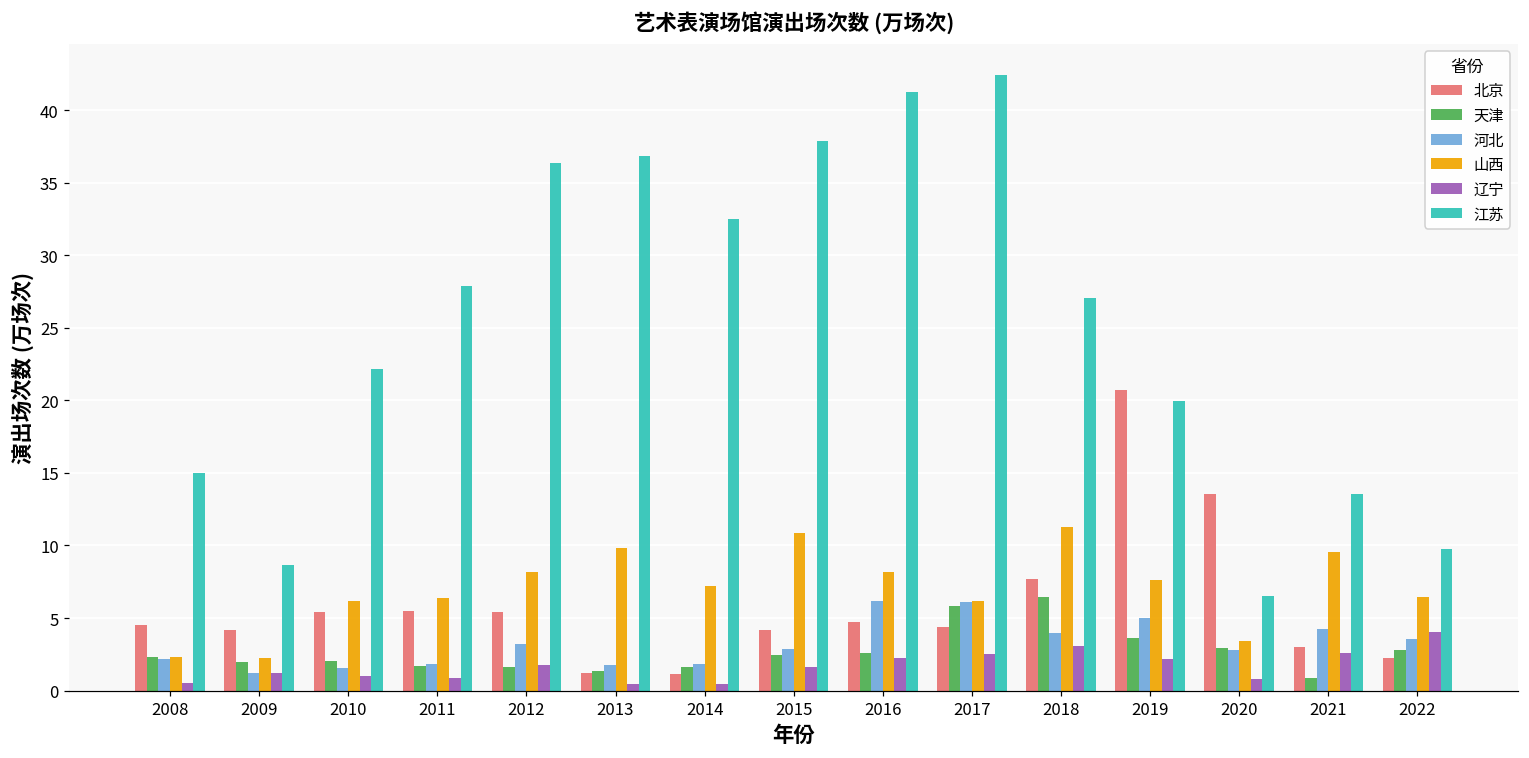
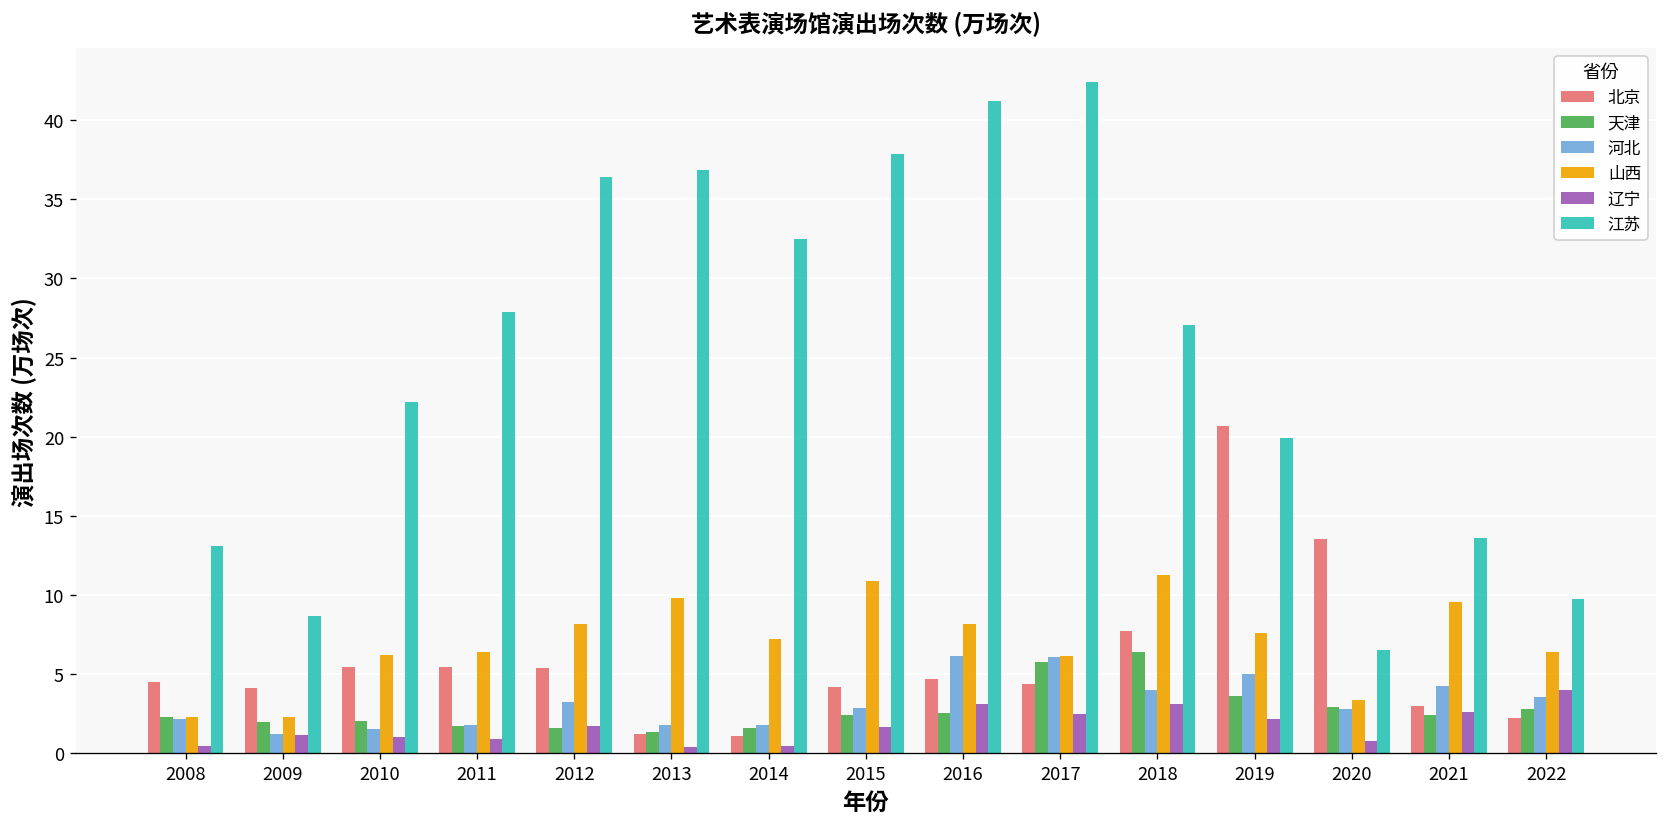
  {
    "北京": {
      "2008": 4.5,
      "2009": 4.2,
      "2010": 5.4,
      "2011": 5.5,
      "2012": 5.4,
      "2013": 1.2,
      "2014": 1.1,
      "2015": 4.2,
      "2016": 4.7,
      "2017": 4.4,
      "2018": 7.7,
      "2019": 20.7,
      "2020": 13.5,
      "2021": 3.0,
      "2022": 2.3
    },
    "天津": {
      "2008": 2.3,
      "2009": 2.0,
      "2010": 2.0,
      "2011": 1.7,
      "2012": 1.6,
      "2013": 1.4,
      "2014": 1.6,
      "2015": 2.4,
      "2016": 2.6,
      "2017": 5.8,
      "2018": 6.4,
      "2019": 3.6,
      "2020": 3.0,
-     "2021": 0.9,
+     "2021": 2.4,
      "2022": 2.8
    },
    "河北": {
      "2008": 2.2,
      "2009": 1.2,
      "2010": 1.6,
      "2011": 1.8,
      "2012": 3.2,
      "2013": 1.8,
      "2014": 1.8,
      "2015": 2.9,
      "2016": 6.2,
      "2017": 6.1,
      "2018": 4.0,
      "2019": 5.0,
      "2020": 2.8,
      "2021": 4.3,
      "2022": 3.5
    },
    "山西": {
      "2008": 2.3,
      "2009": 2.3,
      "2010": 6.2,
      "2011": 6.4,
      "2012": 8.2,
      "2013": 9.8,
      "2014": 7.2,
      "2015": 10.9,
      "2016": 8.2,
      "2017": 6.2,
      "2018": 11.3,
      "2019": 7.6,
      "2020": 3.4,
      "2021": 9.6,
      "2022": 6.4
    },
    "辽宁": {
      "2008": 0.5,
      "2009": 1.2,
      "2010": 1.0,
      "2011": 0.9,
      "2012": 1.7,
      "2013": 0.4,
      "2014": 0.5,
      "2015": 1.7,
-     "2016": 2.2,
+     "2016": 3.1,
      "2017": 2.5,
      "2018": 3.1,
      "2019": 2.2,
      "2020": 0.8,
      "2021": 2.6,
      "2022": 4.0
    },
    "江苏": {
-     "2008": 15.0,
+     "2008": 13.1,
      "2009": 8.7,
      "2010": 22.2,
      "2011": 27.9,
      "2012": 36.4,
      "2013": 36.8,
      "2014": 32.5,
      "2015": 37.9,
      "2016": 41.2,
      "2017": 42.4,
      "2018": 27.0,
      "2019": 19.9,
      "2020": 6.5,
      "2021": 13.6,
      "2022": 9.8
    }
  }
